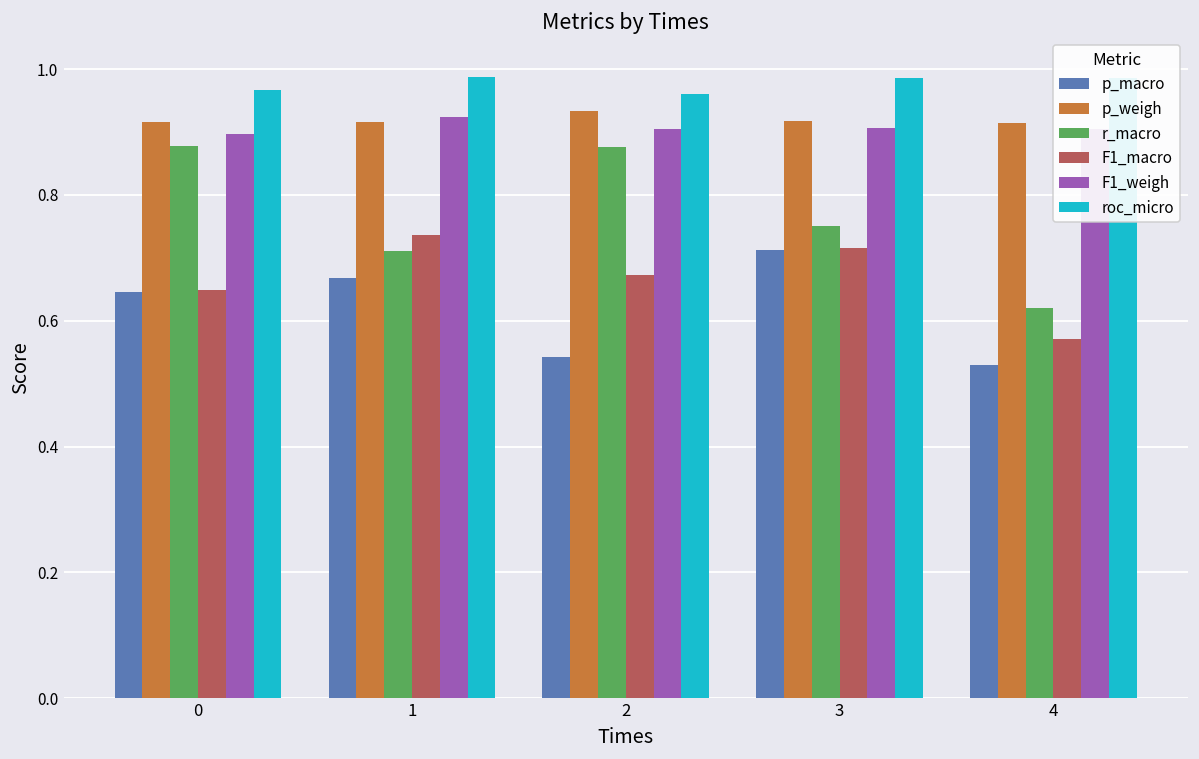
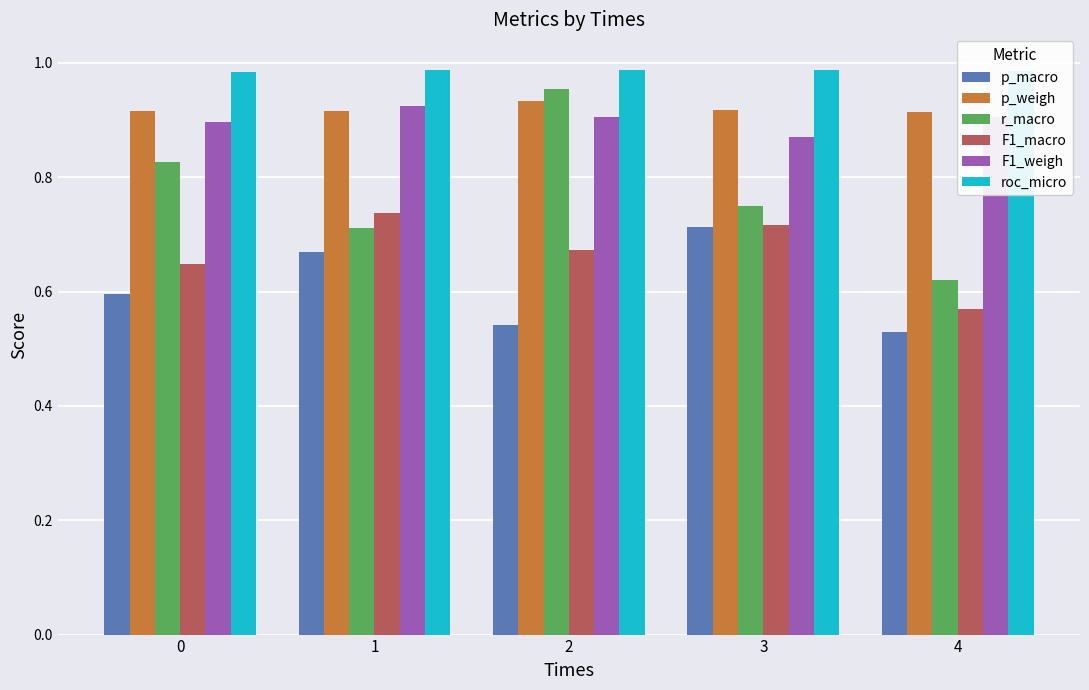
  {
    "p_macro": {
-     "0": 0.65,
+     "0": 0.60,
      "1": 0.67,
      "2": 0.54,
      "3": 0.71,
      "4": 0.53
    },
    "r_macro": {
-     "0": 0.88,
+     "0": 0.83,
      "1": 0.71,
-     "2": 0.88,
+     "2": 0.95,
      "3": 0.75,
      "4": 0.62
    },
    "F1_weigh": {
      "0": 0.90,
      "1": 0.92,
      "2": 0.91,
-     "3": 0.91
+     "3": 0.87
    },
    "roc_micro": {
-     "0": 0.97,
+     "0": 0.98,
      "1": 0.99,
-     "2": 0.96,
+     "2": 0.99,
      "3": 0.99
    }
  }
